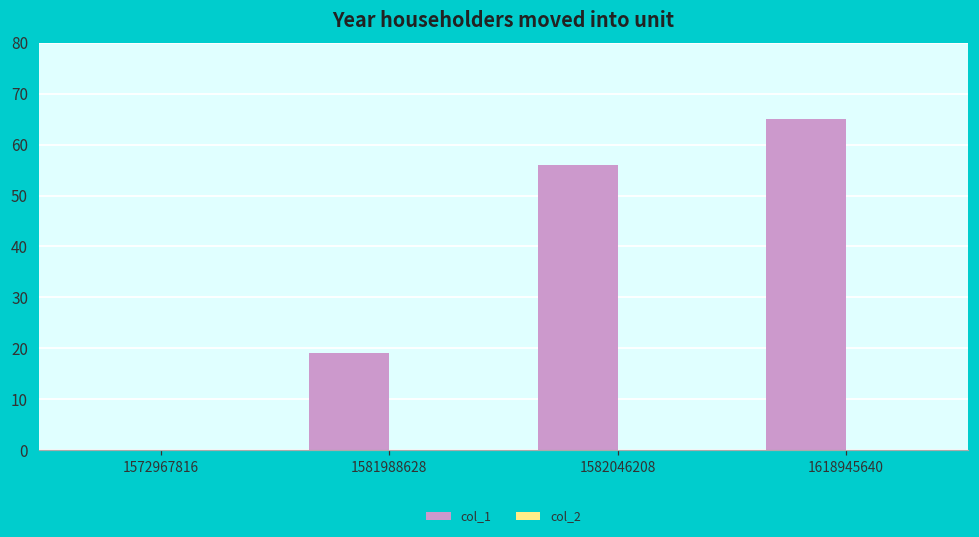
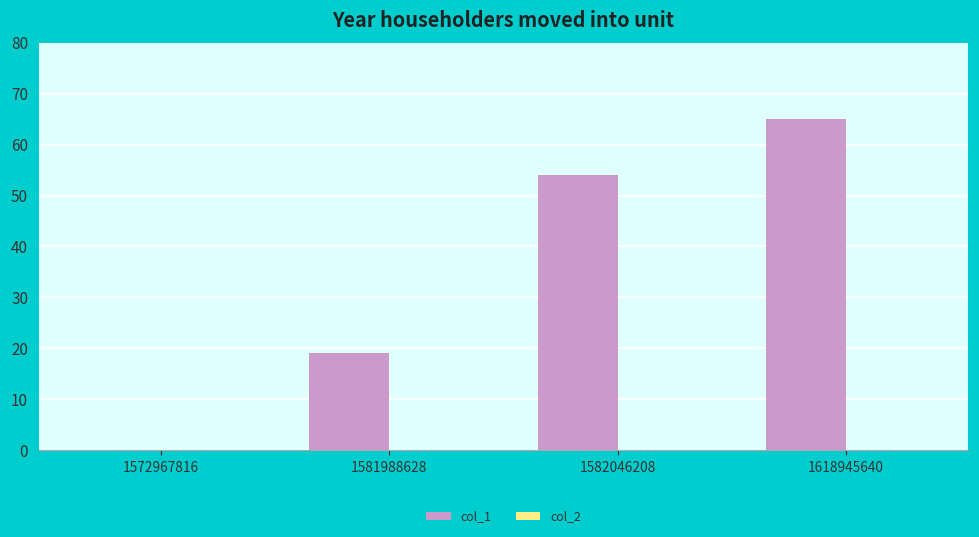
  {
    "col_1": {
      "1572967816": 0,
      "1581988628": 19,
-     "1582046208": 56,
+     "1582046208": 54,
      "1618945640": 65
    },
    "col_2": {
      "1572967816": 0,
      "1581988628": 0,
      "1582046208": 0,
      "1618945640": 0
    }
  }
